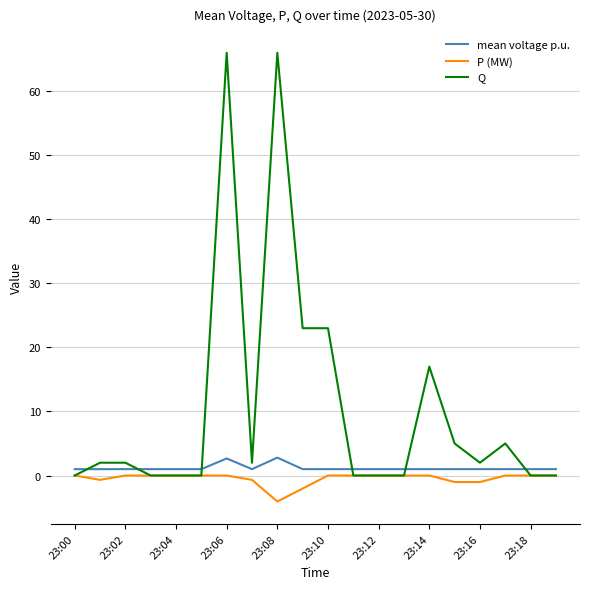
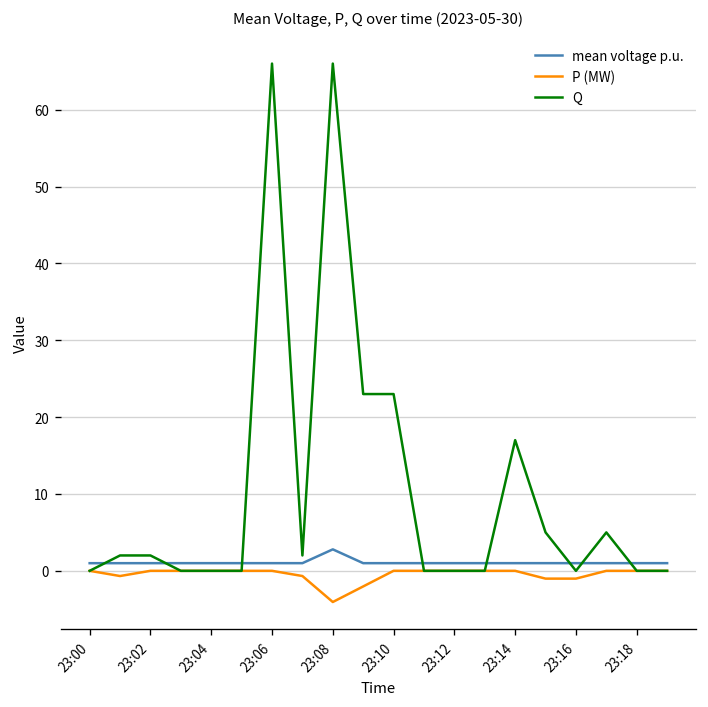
  {
    "mean voltage p.u.": {
      "23:00": 1,
      "23:02": 1,
      "23:04": 1,
-     "23:06": 3,
+     "23:06": 1,
      "23:08": 3,
      "23:10": 1,
      "23:12": 1,
      "23:14": 1,
      "23:16": 1,
      "23:18": 1
    },
    "P (MW)": {
      "23:02": 0,
      "23:06": 0,
      "23:08": -4,
      "23:10": 0,
      "23:14": 0,
      "23:16": -1
    },
    "Q": {
      "23:02": 2,
      "23:06": 66,
      "23:08": 66,
      "23:10": 23,
      "23:14": 17,
-     "23:16": 2
+     "23:16": 0
    }
  }
